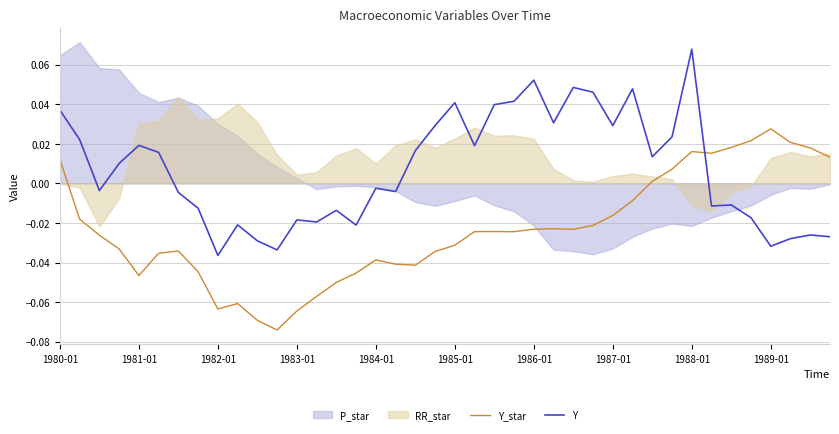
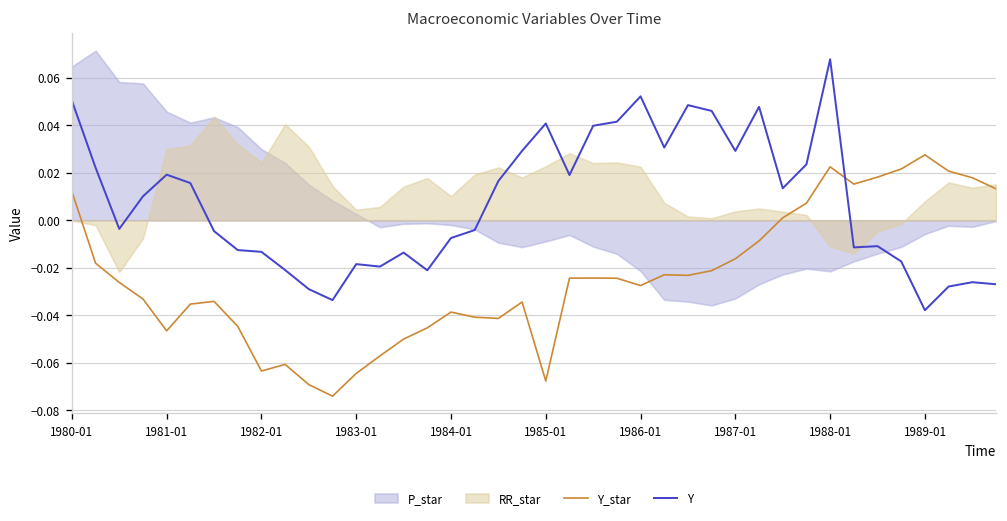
  {
    "Y_star": {
      "1980-01": 0.012,
      "1981-01": -0.047,
      "1982-01": -0.063,
      "1983-01": -0.064,
      "1984-01": -0.039,
-     "1985-01": -0.031,
-     "1986-01": -0.023,
+     "1985-01": -0.068,
+     "1986-01": -0.027,
      "1987-01": -0.016,
-     "1988-01": 0.016,
+     "1988-01": 0.023,
      "1989-01": 0.028
    },
    "P_star": {
      "1980-01": 0.065,
      "1981-01": 0.046,
      "1982-01": 0.030,
      "1983-01": 0.003
    },
    "Y": {
-     "1980-01": 0.037,
+     "1980-01": 0.050,
      "1981-01": 0.019,
-     "1982-01": -0.036,
+     "1982-01": -0.013,
      "1983-01": -0.018,
-     "1984-01": -0.002,
+     "1984-01": -0.007,
      "1985-01": 0.041,
      "1986-01": 0.052,
      "1987-01": 0.029,
      "1988-01": 0.068,
-     "1989-01": -0.032
+     "1989-01": -0.038
    },
    "RR_star": {
      "1981-01": 0.030,
-     "1982-01": 0.033,
+     "1982-01": 0.024,
      "1983-01": 0.004,
      "1984-01": 0.010,
      "1985-01": 0.023,
      "1986-01": 0.023,
      "1987-01": 0.004,
-     "1989-01": 0.013
+     "1989-01": 0.008
    }
  }
